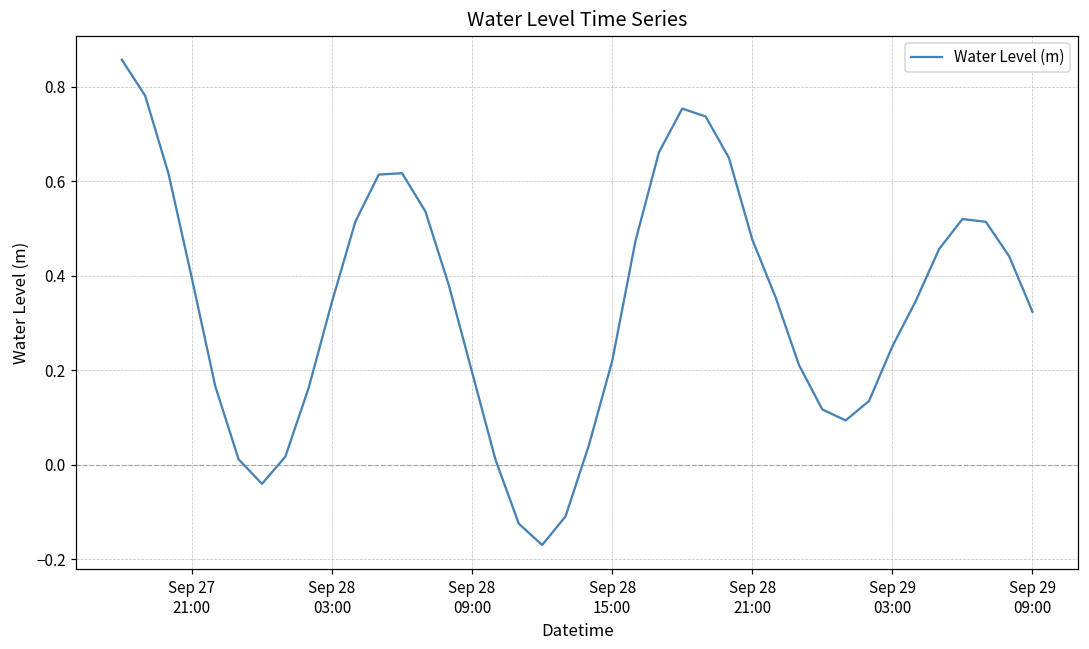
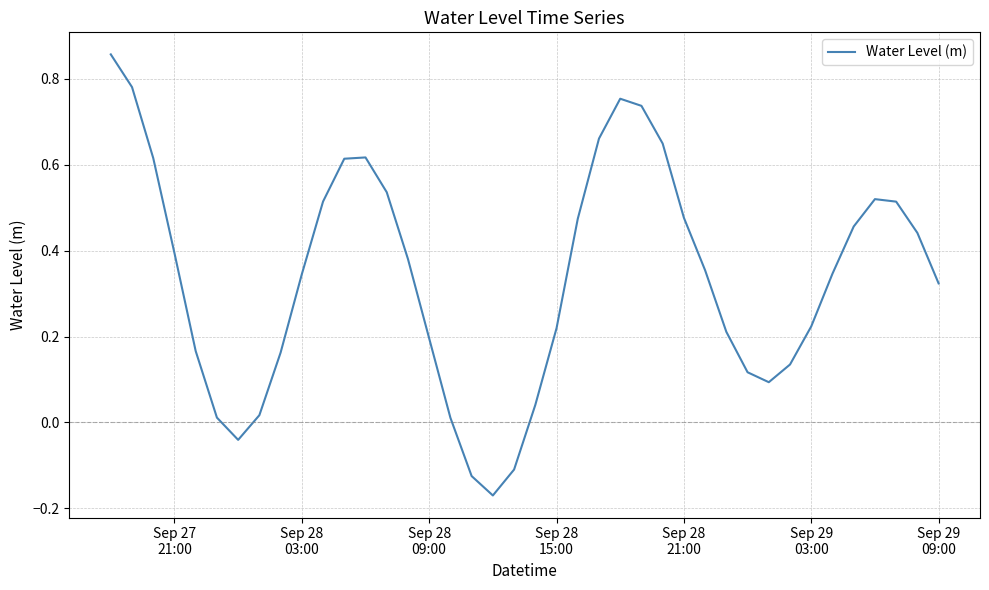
  {
    "Sep 27 21:00": 0.39,
    "Sep 28 03:00": 0.35,
    "Sep 28 09:00": 0.20,
    "Sep 28 15:00": 0.22,
    "Sep 28 21:00": 0.48,
-   "Sep 29 03:00": 0.25,
+   "Sep 29 03:00": 0.22,
    "Sep 29 09:00": 0.32
  }
